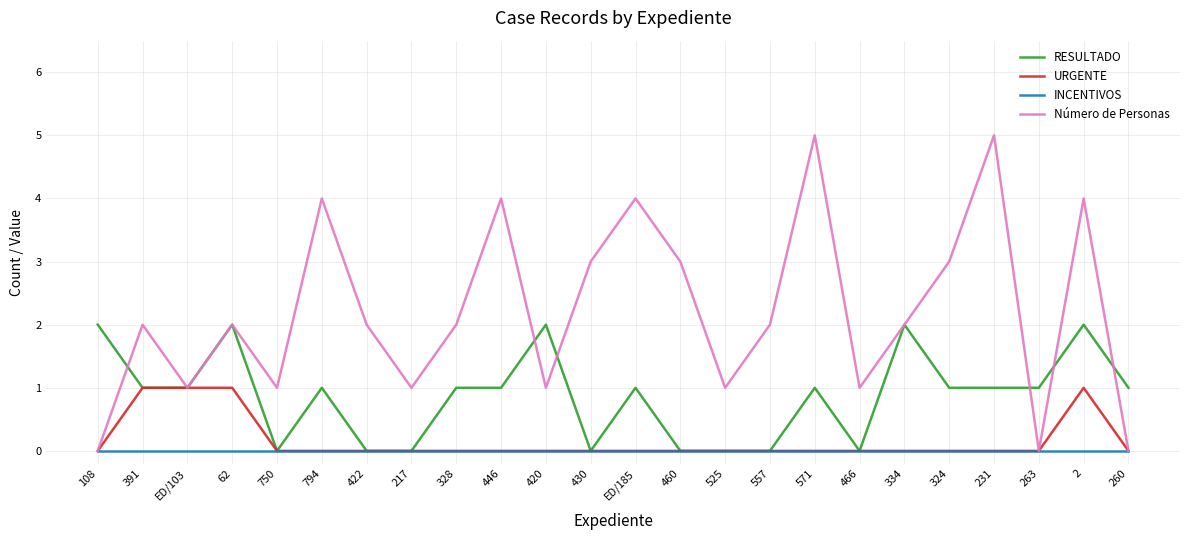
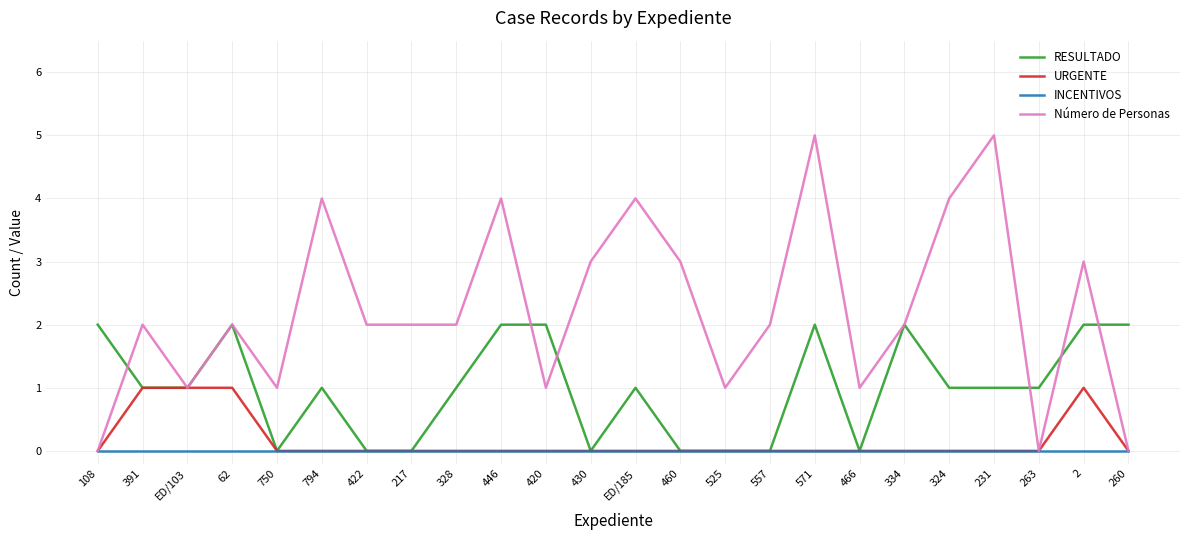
  {
    "RESULTADO": {
      "108": 2,
      "794": 1,
      "328": 1,
-     "446": 1,
+     "446": 2,
      "420": 2,
      "ED/185": 1,
-     "571": 1,
+     "571": 2,
      "324": 1,
      "231": 1,
      "263": 1,
      "2": 2,
-     "260": 1
+     "260": 2
    },
    "URGENTE": {
      "62": 1,
      "2": 1
    },
    "INCENTIVOS": {
      "391": 0,
      "ED/103": 0,
      "62": 0,
      "2": 0
    },
    "Número de Personas": {
      "391": 2,
      "750": 1,
      "794": 4,
      "422": 2,
-     "217": 1,
+     "217": 2,
      "328": 2,
      "446": 4,
      "420": 1,
      "430": 3,
      "ED/185": 4,
      "460": 3,
      "525": 1,
      "557": 2,
      "571": 5,
      "466": 1,
-     "324": 3,
+     "324": 4,
      "231": 5,
-     "2": 4
+     "2": 3
    }
  }
